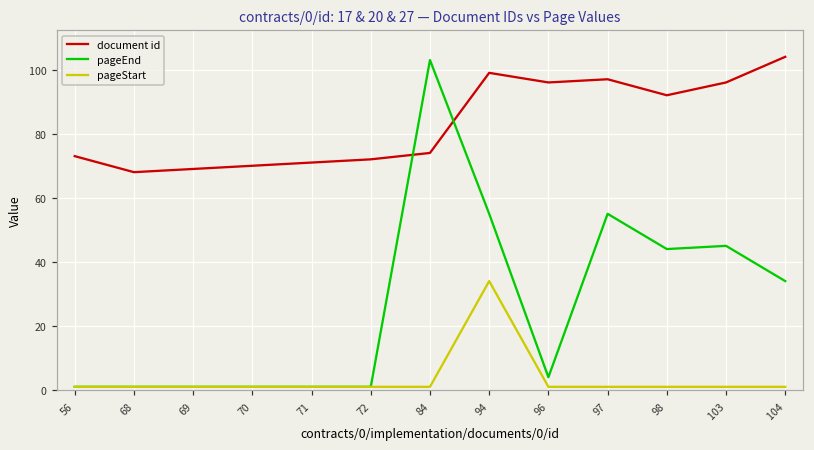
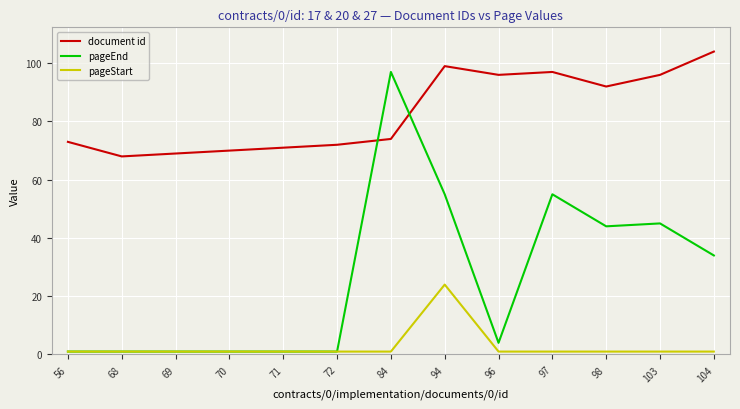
  {
    "document id": {
      "56": 73,
      "68": 68,
      "69": 69,
      "70": 70,
      "71": 71,
      "72": 72,
      "84": 74,
      "94": 99,
      "96": 96,
      "97": 97,
      "98": 92,
      "103": 96,
      "104": 104
    },
    "pageEnd": {
-     "84": 103,
+     "84": 97,
      "94": 55,
      "96": 4,
      "97": 55,
      "98": 44,
      "103": 45,
      "104": 34
    },
    "pageStart": {
      "84": 1,
-     "94": 34,
+     "94": 24,
      "96": 1,
      "97": 1,
      "98": 1,
      "103": 1,
      "104": 1
    }
  }
